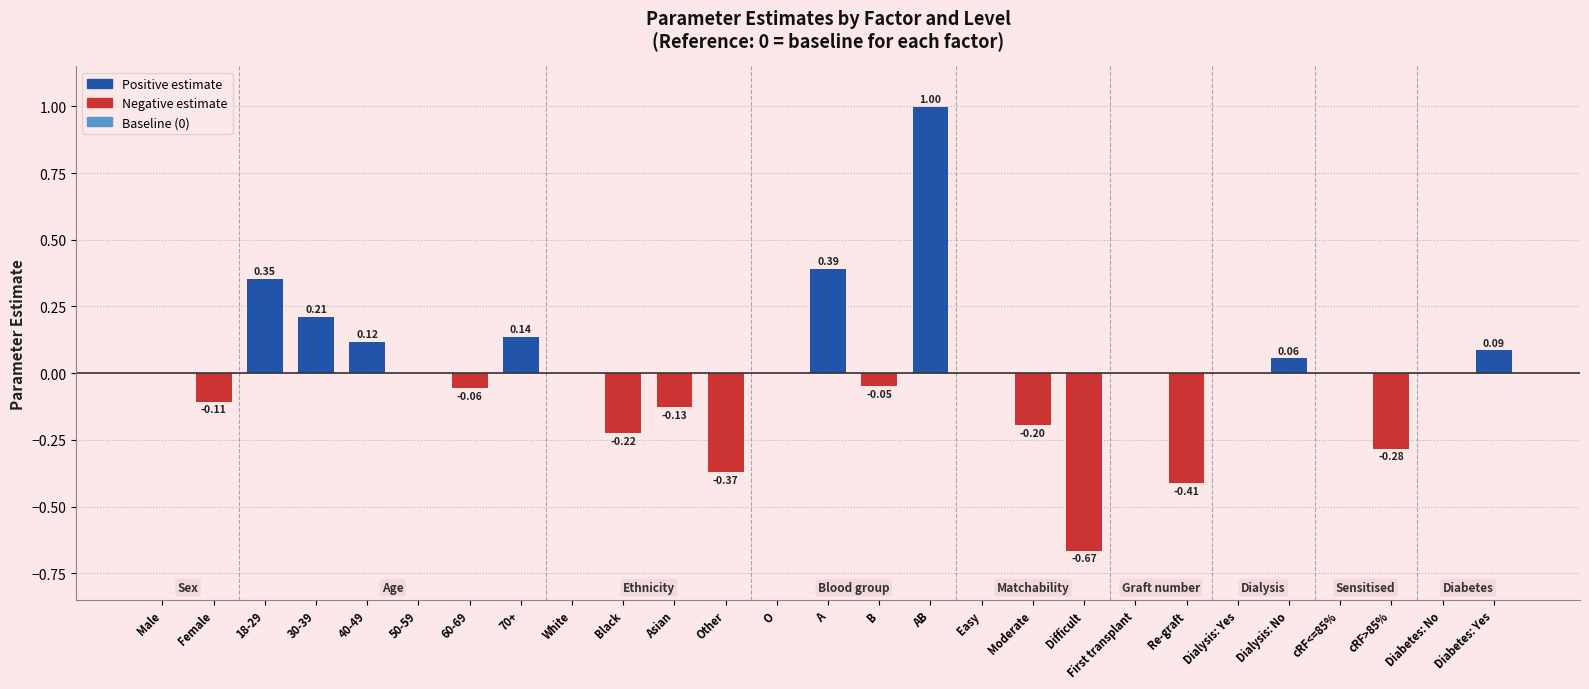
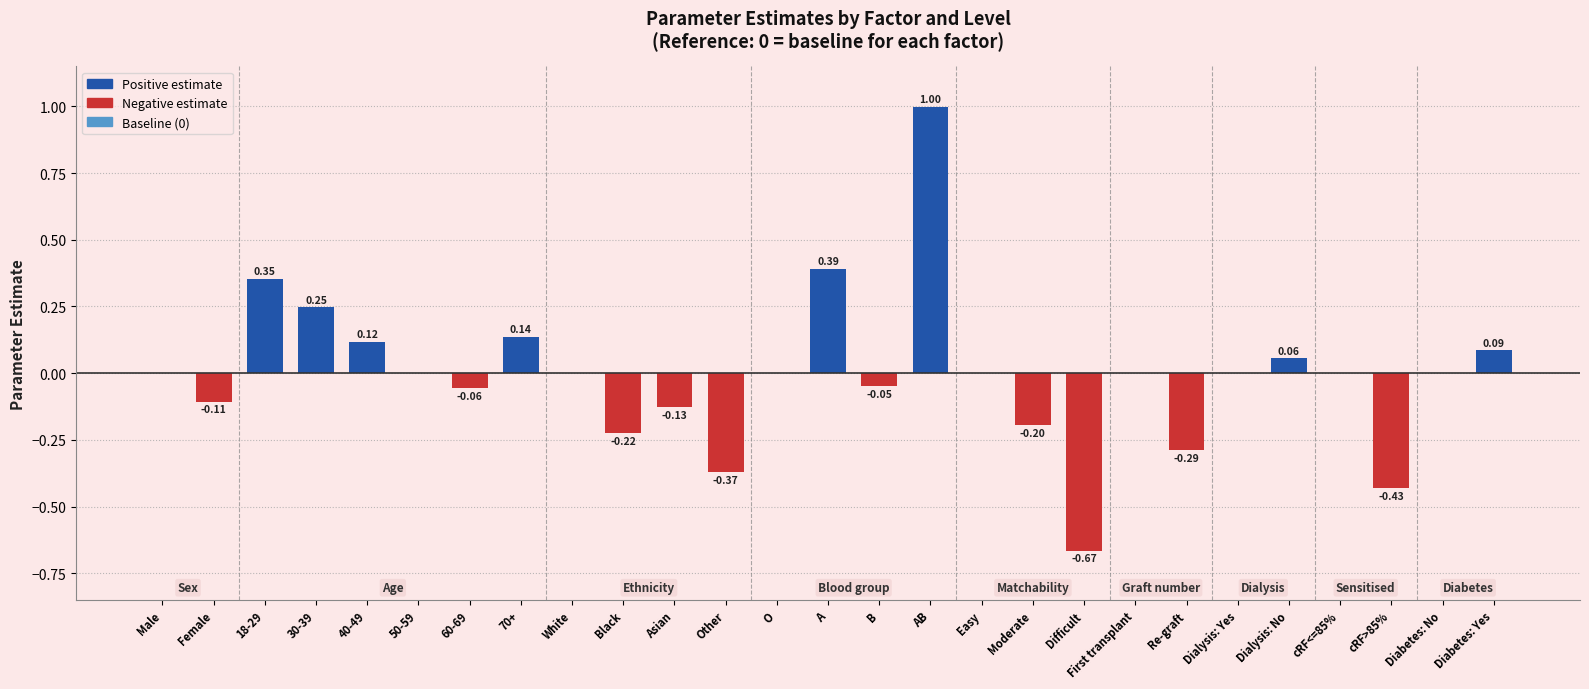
  {
    "Female": -0.11,
    "18-29": 0.35,
-   "30-39": 0.21,
+   "30-39": 0.25,
    "40-49": 0.12,
    "60-69": -0.06,
    "70+": 0.14,
    "Black": -0.22,
    "Asian": -0.13,
    "Other": -0.37,
    "A": 0.39,
    "B": -0.05,
    "AB": 1.00,
    "Moderate": -0.20,
    "Difficult": -0.67,
-   "Re-graft": -0.41,
+   "Re-graft": -0.29,
    "Dialysis: No": 0.06,
-   "cRF>85%": -0.28,
+   "cRF>85%": -0.43,
    "Diabetes: Yes": 0.09
  }
